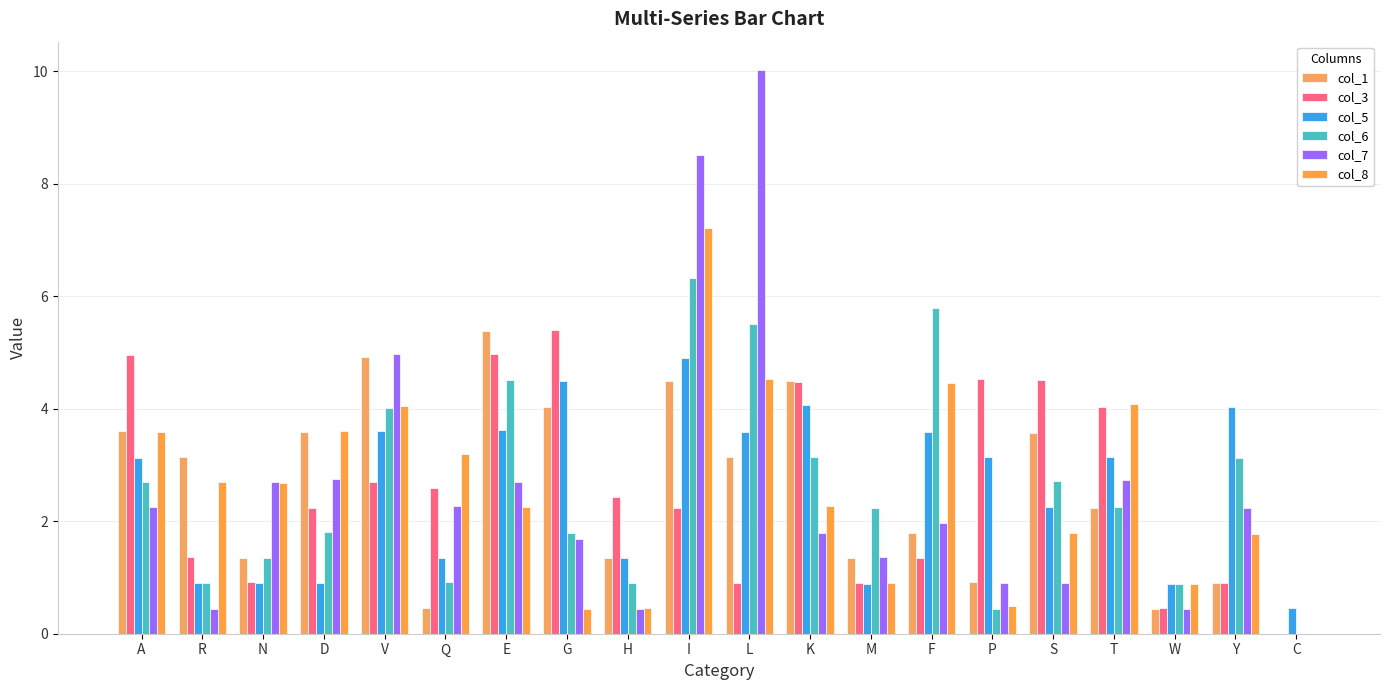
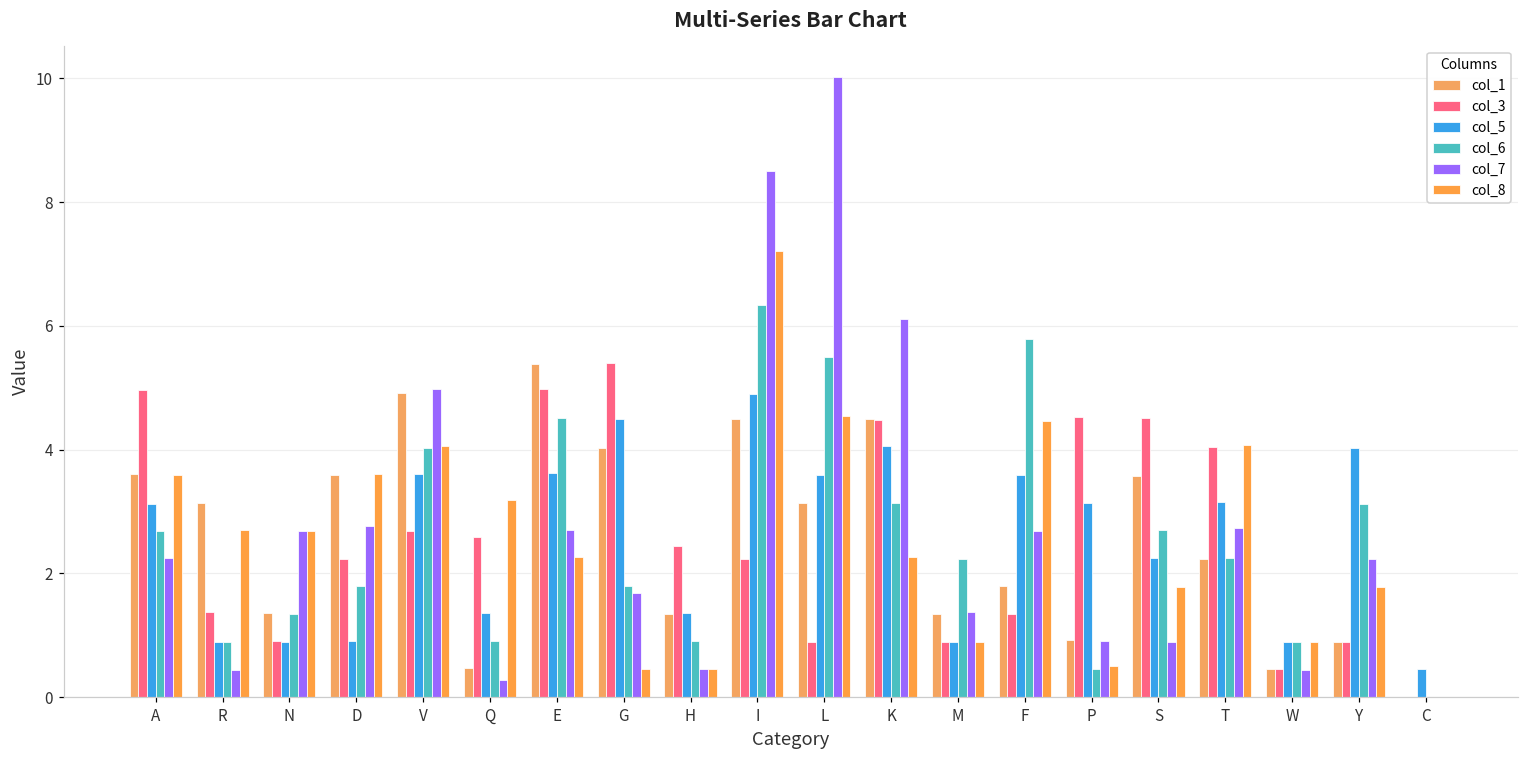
  {
    "col_3": {
      "A": 5.0,
      "R": 1.4,
      "N": 0.9,
      "D": 2.2,
      "V": 2.7,
      "Q": 2.6,
      "E": 5.0,
      "G": 5.4,
      "H": 2.4,
      "I": 2.2,
      "L": 0.9,
      "K": 4.5,
      "M": 0.9,
      "F": 1.3,
      "P": 4.5,
      "S": 4.5,
      "T": 4.0,
      "W": 0.4,
      "Y": 0.9,
      "C": 0.0
    },
    "col_7": {
      "A": 2.3,
      "R": 0.4,
      "N": 2.7,
      "D": 2.8,
      "V": 5.0,
-     "Q": 2.3,
+     "Q": 0.3,
      "E": 2.7,
      "G": 1.7,
      "H": 0.4,
      "I": 8.5,
      "L": 10.0,
-     "K": 1.8,
+     "K": 6.1,
      "M": 1.4,
-     "F": 2.0,
+     "F": 2.7,
      "P": 0.9,
      "S": 0.9,
      "T": 2.7,
      "W": 0.4,
      "Y": 2.2,
      "C": 0.0
    }
  }
